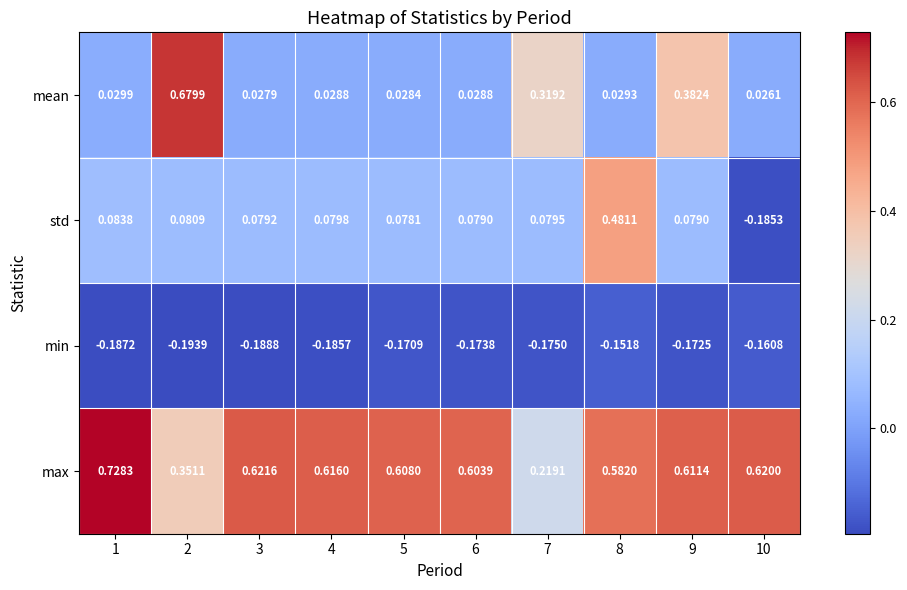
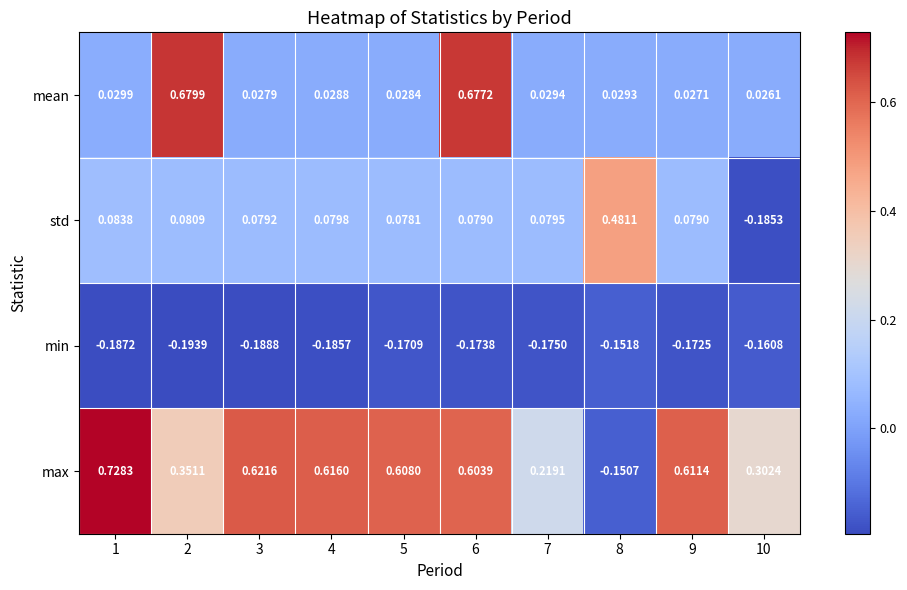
  {
    "mean": {
      "1": 0.0299,
      "2": 0.6799,
      "3": 0.0279,
      "4": 0.0288,
      "5": 0.0284,
-     "6": 0.0288,
-     "7": 0.3192,
+     "6": 0.6772,
+     "7": 0.0294,
      "8": 0.0293,
-     "9": 0.3824,
+     "9": 0.0271,
      "10": 0.0261
    },
    "std": {
      "1": 0.0838,
      "2": 0.0809,
      "3": 0.0792,
      "4": 0.0798,
      "5": 0.0781,
      "6": 0.0790,
      "7": 0.0795,
      "8": 0.4811,
      "9": 0.0790,
      "10": -0.1853
    },
    "min": {
      "1": -0.1872,
      "2": -0.1939,
      "3": -0.1888,
      "4": -0.1857,
      "5": -0.1709,
      "6": -0.1738,
      "7": -0.1750,
      "8": -0.1518,
      "9": -0.1725,
      "10": -0.1608
    },
    "max": {
      "1": 0.7283,
      "2": 0.3511,
      "3": 0.6216,
      "4": 0.6160,
      "5": 0.6080,
      "6": 0.6039,
      "7": 0.2191,
-     "8": 0.5820,
+     "8": -0.1507,
      "9": 0.6114,
-     "10": 0.6200
+     "10": 0.3024
    }
  }
